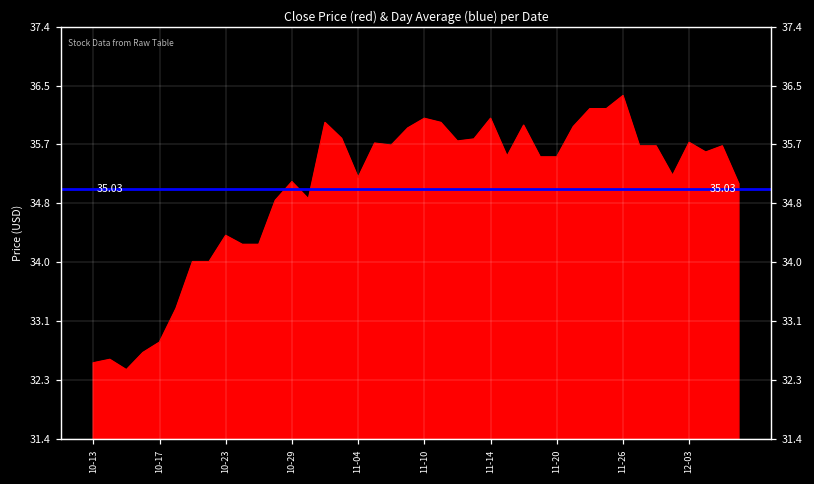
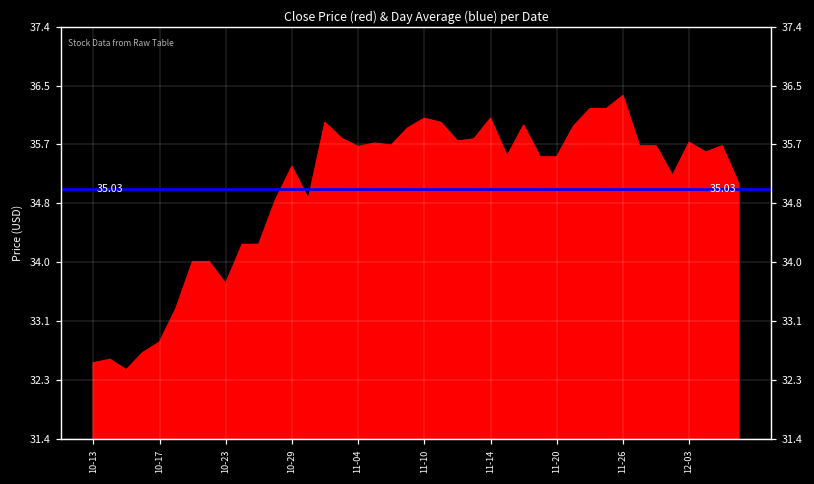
  {
    "10-13": 32.5,
    "10-17": 32.8,
-   "10-23": 34.4,
-   "10-29": 35.1,
-   "11-04": 35.2,
+   "10-23": 33.7,
+   "10-29": 35.4,
+   "11-04": 35.6,
    "11-10": 36.1,
    "11-14": 36.1,
    "11-20": 35.5,
    "11-26": 36.4,
    "12-03": 35.7
  }
